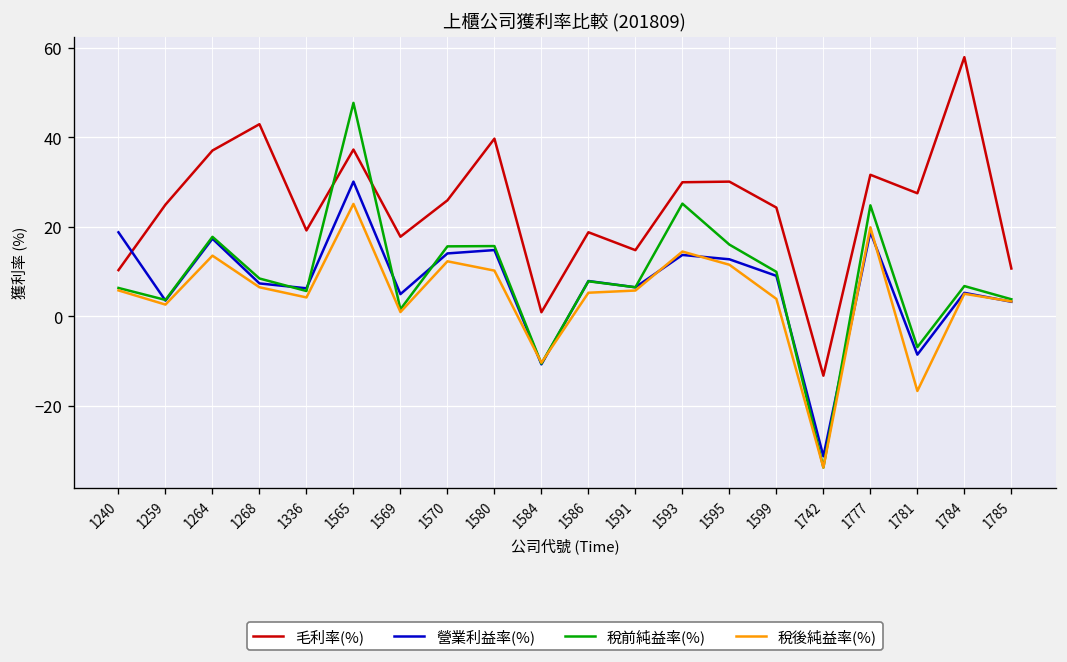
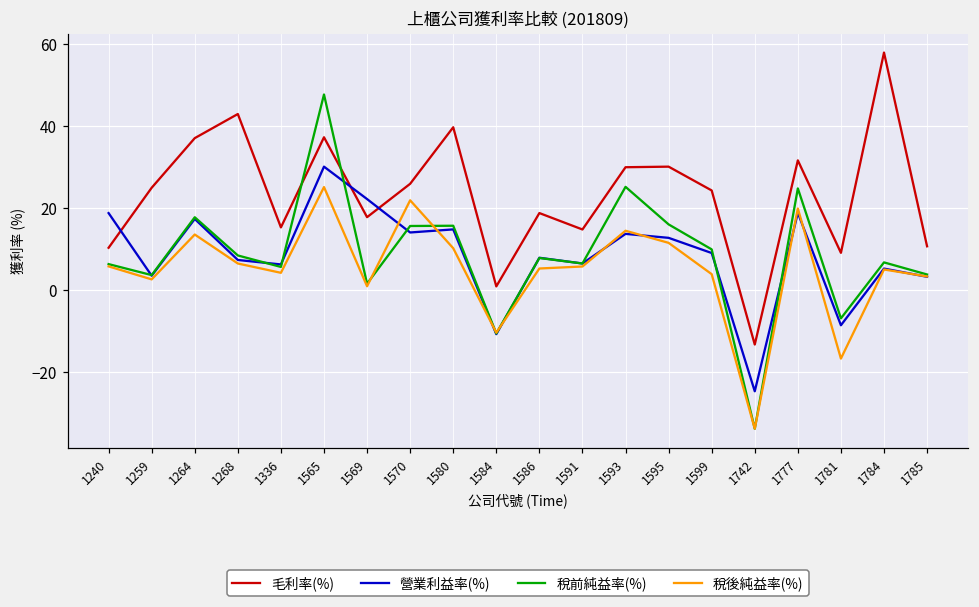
  {
    "毛利率(%)": {
      "1240": 10,
      "1259": 25,
      "1264": 37,
      "1268": 43,
-     "1336": 19,
+     "1336": 15,
      "1565": 37,
      "1569": 18,
      "1570": 26,
      "1580": 40,
      "1584": 1,
      "1586": 19,
      "1591": 15,
      "1593": 30,
      "1595": 30,
      "1599": 24,
      "1742": -13,
      "1777": 32,
-     "1781": 28,
+     "1781": 9,
      "1784": 58,
      "1785": 11
    },
    "營業利益率(%)": {
      "1240": 19,
      "1268": 7,
      "1565": 30,
-     "1569": 5,
+     "1569": 22,
      "1570": 14,
      "1580": 15,
      "1593": 14,
      "1595": 13,
      "1599": 9,
-     "1742": -31,
+     "1742": -25,
      "1777": 19,
      "1781": -9
    },
    "稅前純益率(%)": {
      "1268": 8,
      "1565": 48,
      "1570": 16,
      "1580": 16,
      "1593": 25,
      "1595": 16,
      "1599": 10,
      "1777": 25,
      "1781": -7,
      "1784": 7
    },
    "稅後純益率(%)": {
      "1259": 3,
      "1264": 14,
      "1268": 7,
      "1336": 4,
      "1565": 25,
-     "1570": 12,
+     "1570": 22,
      "1580": 10,
      "1586": 5,
      "1591": 6,
      "1593": 14,
      "1595": 12,
      "1599": 4,
      "1777": 20,
      "1781": -17
    }
  }
